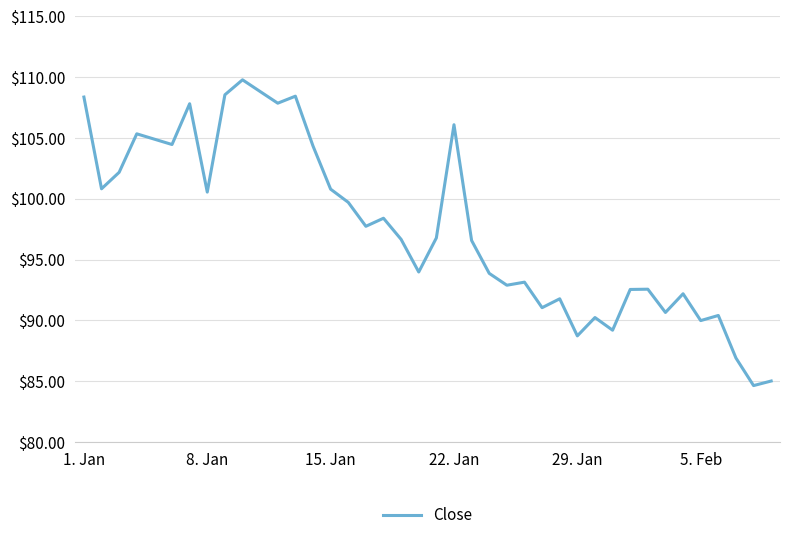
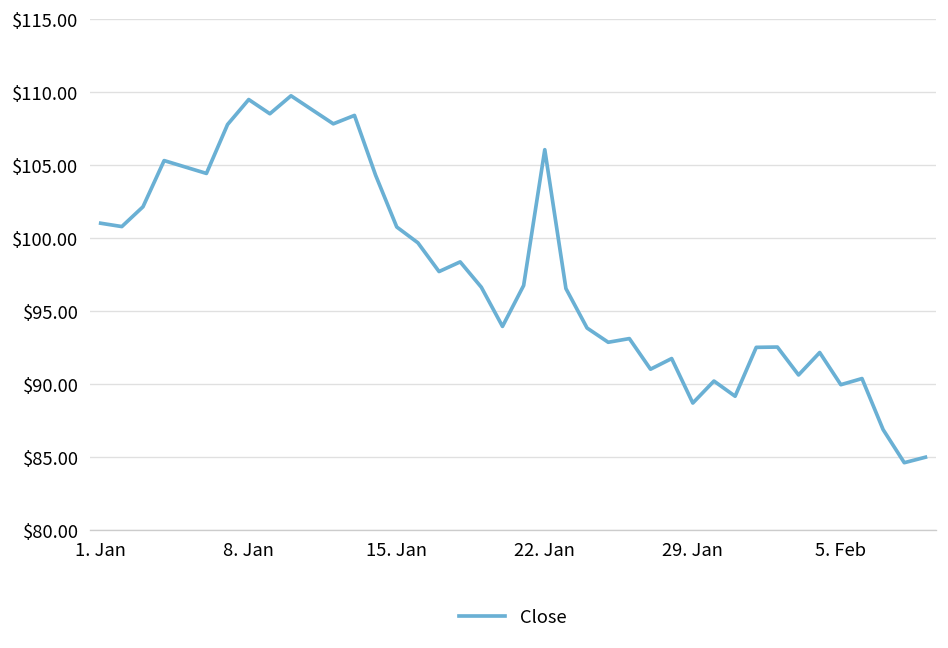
  {
-   "1. Jan": "$108.4",
-   "8. Jan": "$100.5",
+   "1. Jan": "$101.0",
+   "8. Jan": "$109.5",
    "15. Jan": "$100.8",
    "22. Jan": "$106.1",
    "29. Jan": "$88.7",
    "5. Feb": "$90.0"
  }
